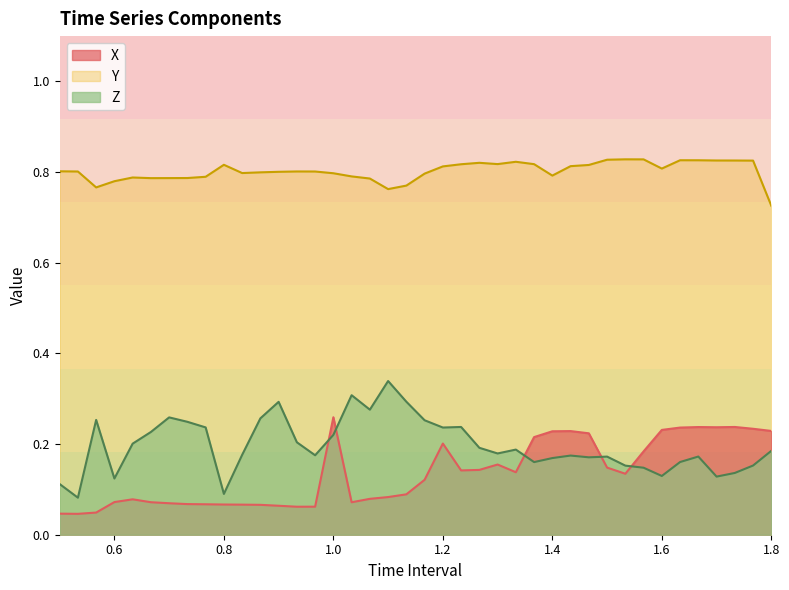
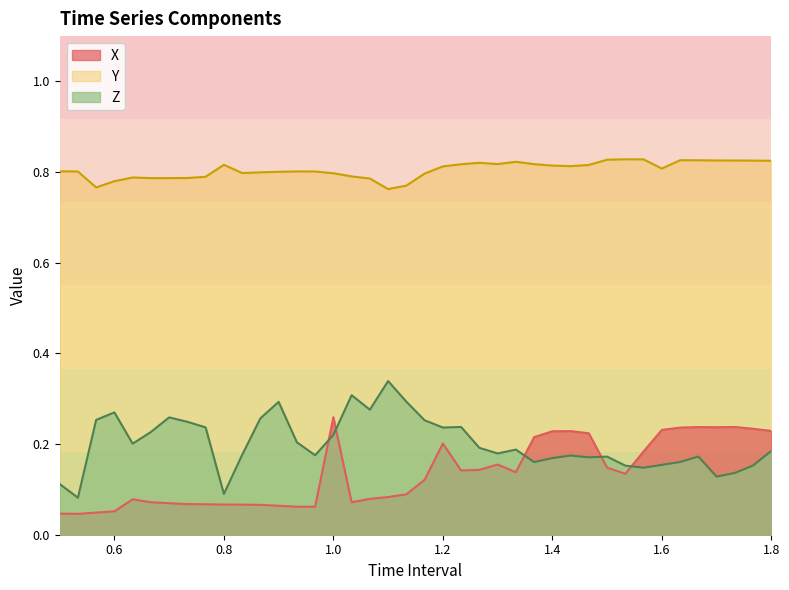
  {
    "X": {
-     "0.6": 0.07,
+     "0.6": 0.05,
      "0.8": 0.07,
      "1.0": 0.26,
      "1.2": 0.20,
      "1.4": 0.23,
      "1.6": 0.23,
      "1.8": 0.23
    },
    "Y": {
      "0.6": 0.78,
      "0.8": 0.82,
      "1.0": 0.80,
      "1.2": 0.81,
-     "1.4": 0.79,
+     "1.4": 0.81,
      "1.6": 0.81,
-     "1.8": 0.73
+     "1.8": 0.82
    },
    "Z": {
-     "0.6": 0.12,
+     "0.6": 0.27,
      "0.8": 0.09,
      "1.0": 0.22,
      "1.2": 0.24,
      "1.4": 0.17,
-     "1.6": 0.13,
+     "1.6": 0.15,
      "1.8": 0.19
    }
  }
